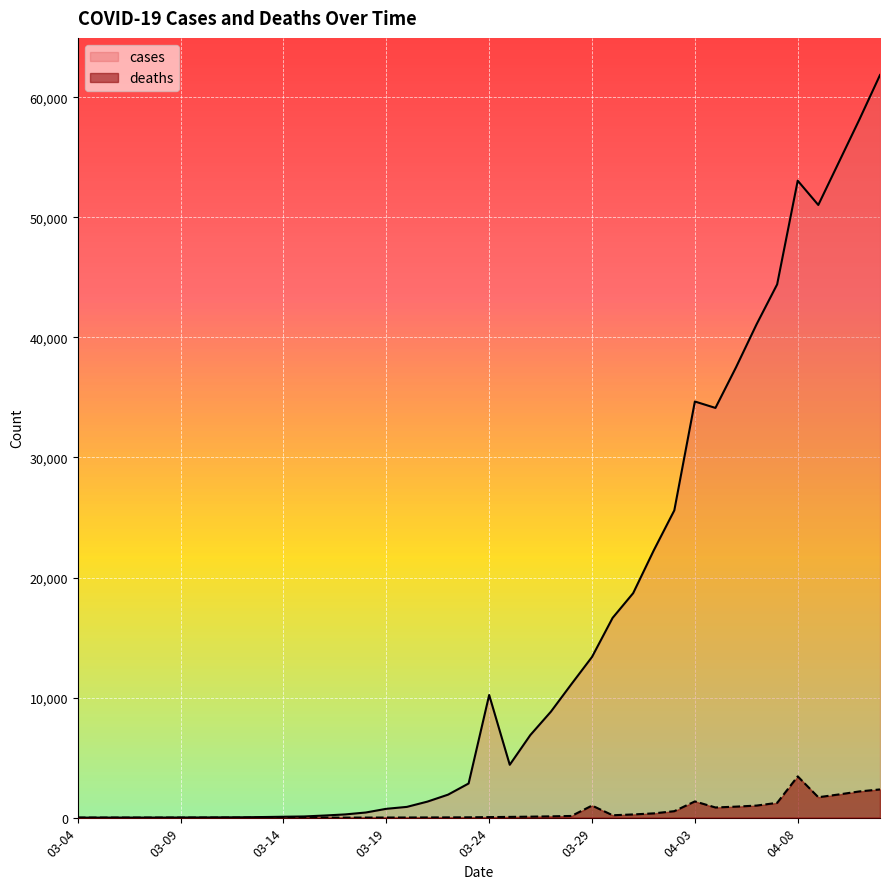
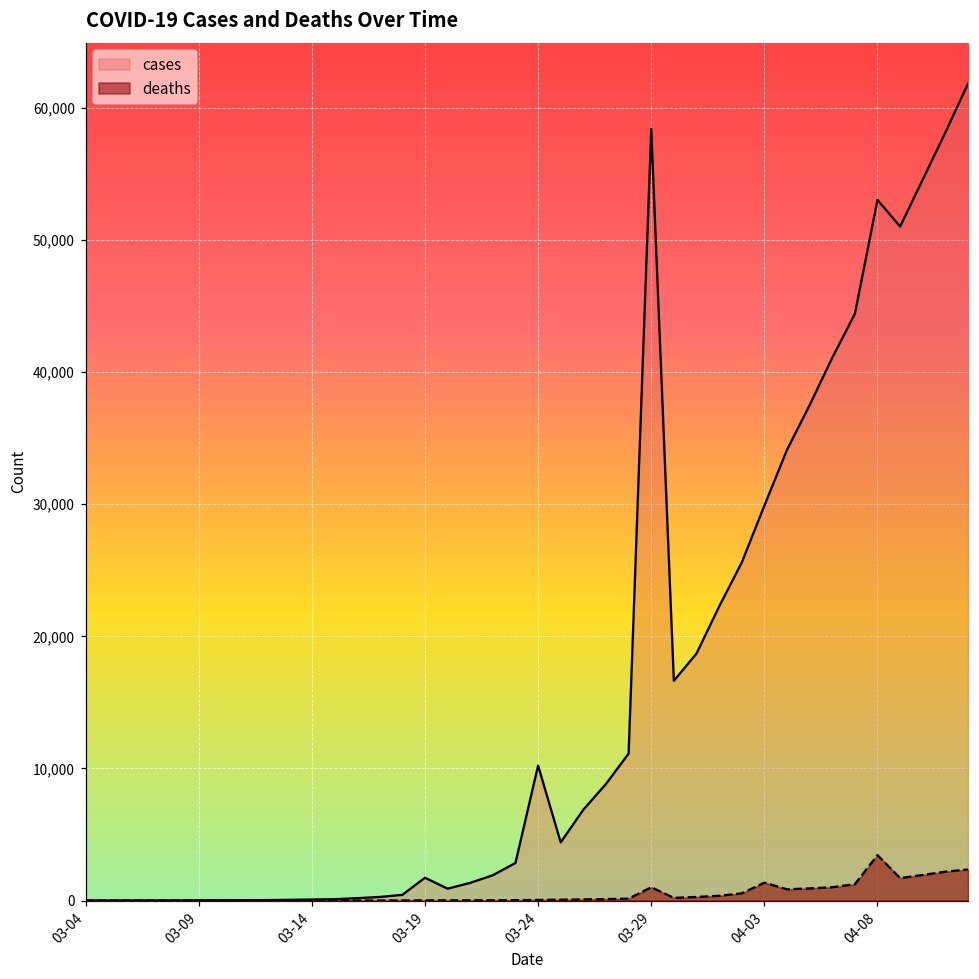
  {
    "cases": {
-     "03-19": "700",
+     "03-19": "1,700",
      "03-24": "10,200",
-     "03-29": "13,400",
-     "04-03": "34,700",
+     "03-29": "58,400",
+     "04-03": "29,900",
      "04-08": "53,000"
    },
    "deaths": {
      "03-19": "0",
      "03-24": "0",
      "03-29": "1,000",
      "04-03": "1,400",
      "04-08": "3,400"
    }
  }
